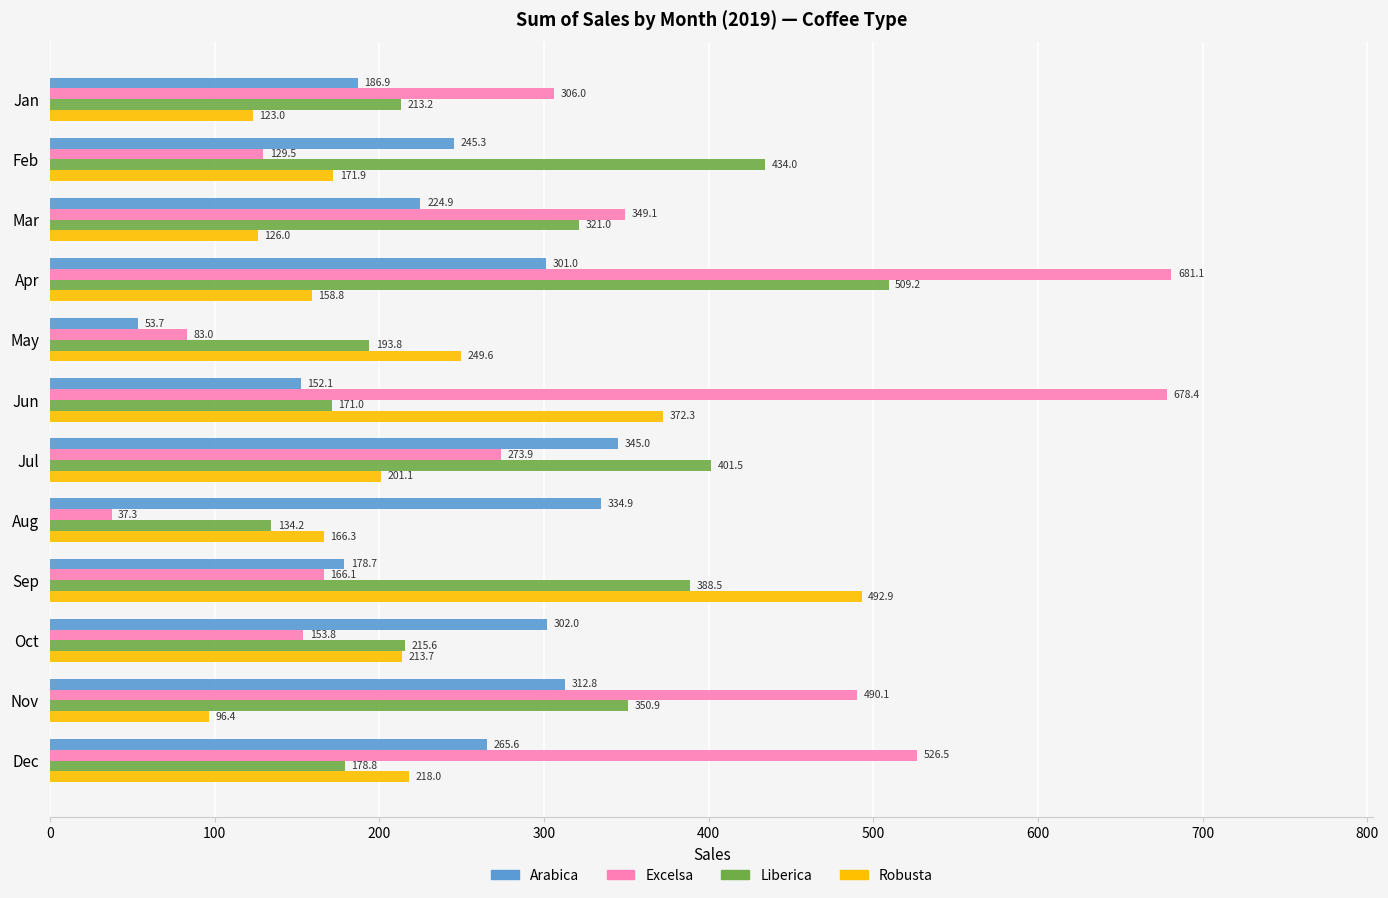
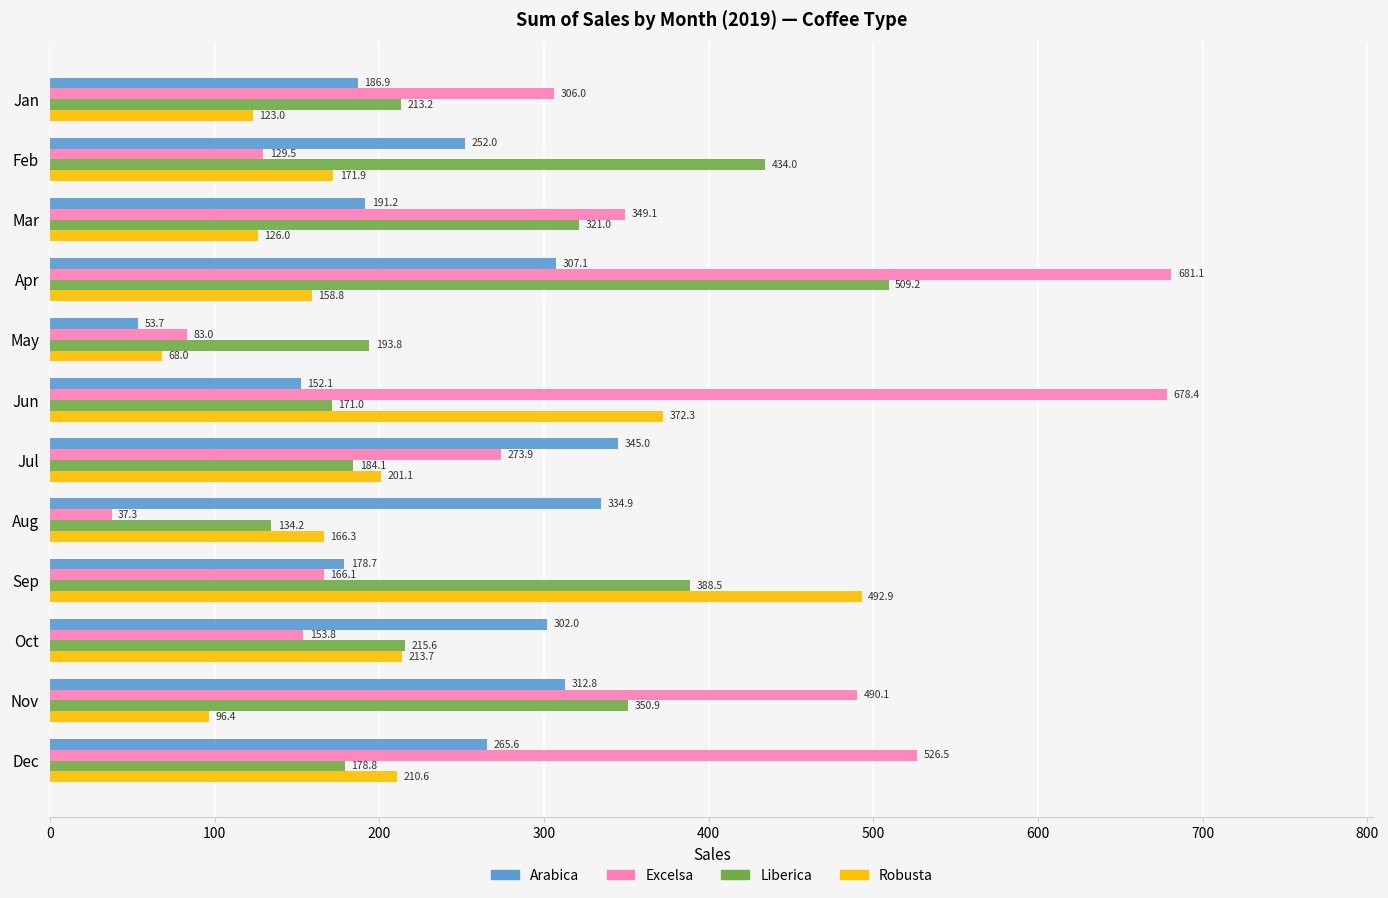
  {
    "Arabica": {
      "Jan": 186.9,
-     "Feb": 245.3,
-     "Mar": 224.9,
-     "Apr": 301.0,
+     "Feb": 252.0,
+     "Mar": 191.2,
+     "Apr": 307.1,
      "May": 53.7,
      "Jun": 152.1,
      "Jul": 345.0,
      "Aug": 334.9,
      "Sep": 178.7,
      "Oct": 302.0,
      "Nov": 312.8,
      "Dec": 265.6
    },
    "Excelsa": {
      "Jan": 306.0,
      "Feb": 129.5,
      "Mar": 349.1,
      "Apr": 681.1,
      "May": 83.0,
      "Jun": 678.4,
      "Jul": 273.9,
      "Aug": 37.3,
      "Sep": 166.1,
      "Oct": 153.8,
      "Nov": 490.1,
      "Dec": 526.5
    },
    "Liberica": {
      "Jan": 213.2,
      "Feb": 434.0,
      "Mar": 321.0,
      "Apr": 509.2,
      "May": 193.8,
      "Jun": 171.0,
-     "Jul": 401.5,
+     "Jul": 184.1,
      "Aug": 134.2,
      "Sep": 388.5,
      "Oct": 215.6,
      "Nov": 350.9,
      "Dec": 178.8
    },
    "Robusta": {
      "Jan": 123.0,
      "Feb": 171.9,
      "Mar": 126.0,
      "Apr": 158.8,
-     "May": 249.6,
+     "May": 68.0,
      "Jun": 372.3,
      "Jul": 201.1,
      "Aug": 166.3,
      "Sep": 492.9,
      "Oct": 213.7,
      "Nov": 96.4,
-     "Dec": 218.0
+     "Dec": 210.6
    }
  }
